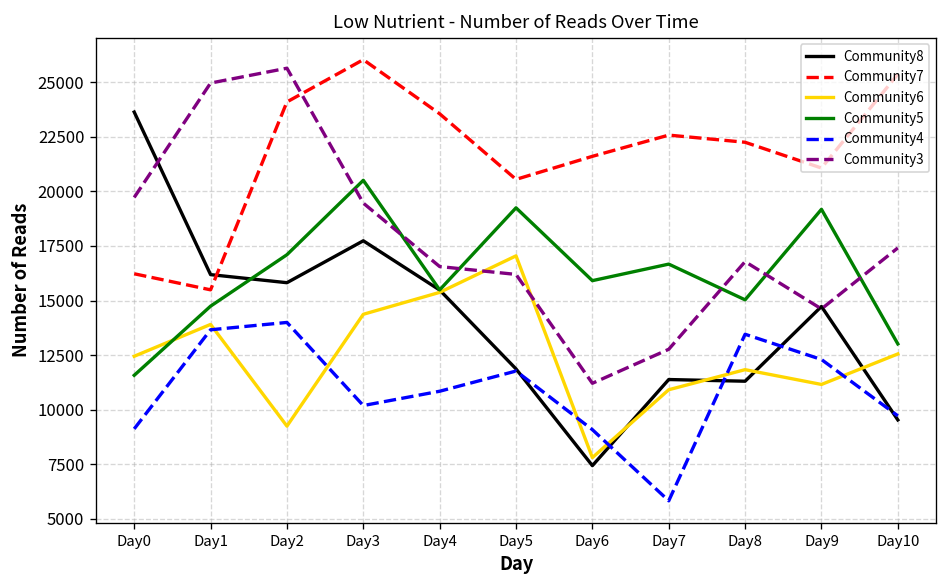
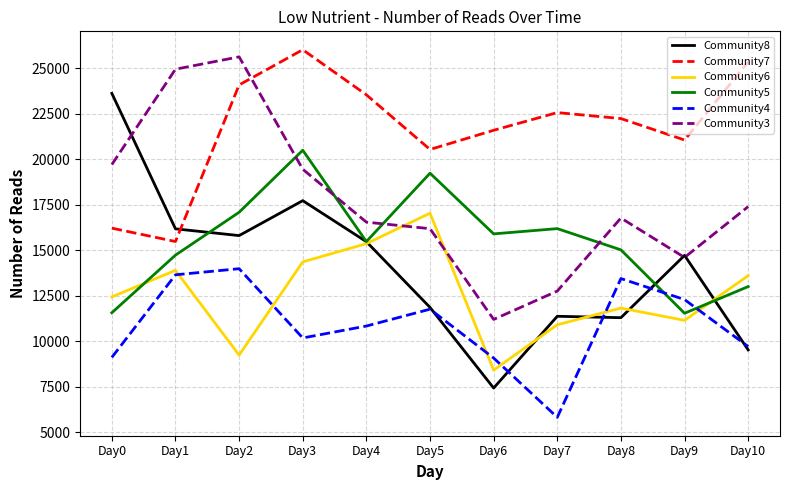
  {
    "Community8": {
      "Day0": 23600,
      "Day1": 16200,
      "Day2": 15800,
      "Day3": 17700,
      "Day6": 7400,
      "Day7": 11400,
      "Day8": 11300,
      "Day10": 9500
    },
    "Community7": {
      "Day0": 16200,
      "Day1": 15500,
      "Day2": 24100,
      "Day3": 26000,
      "Day4": 23500,
      "Day5": 20500,
      "Day6": 21600,
      "Day7": 22600,
      "Day8": 22200,
      "Day9": 21100
    },
    "Community6": {
      "Day0": 12400,
      "Day1": 13900,
      "Day2": 9300,
      "Day3": 14400,
      "Day5": 17000,
-     "Day6": 7800,
+     "Day6": 8400,
      "Day7": 10900,
      "Day8": 11800,
      "Day9": 11200,
-     "Day10": 12600
+     "Day10": 13600
    },
    "Community5": {
      "Day0": 11600,
      "Day1": 14700,
      "Day2": 17100,
      "Day3": 20500,
      "Day5": 19200,
      "Day6": 15900,
-     "Day7": 16700,
+     "Day7": 16200,
      "Day8": 15000,
-     "Day9": 19200,
+     "Day9": 11500,
      "Day10": 13000
    },
    "Community4": {
      "Day0": 9100,
      "Day1": 13700,
      "Day2": 14000,
      "Day3": 10200,
      "Day4": 10800,
      "Day6": 9100,
      "Day7": 5800,
      "Day8": 13500,
      "Day9": 12300,
      "Day10": 9700
    },
    "Community3": {
      "Day0": 19700,
      "Day1": 25000,
      "Day2": 25600,
      "Day3": 19500,
      "Day4": 16600,
      "Day5": 16200,
      "Day6": 11200,
      "Day7": 12800,
      "Day8": 16800,
      "Day10": 17400
    }
  }
